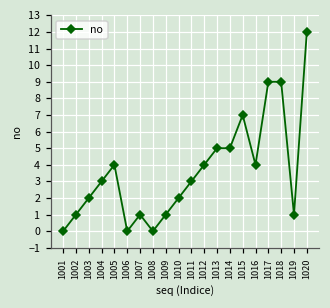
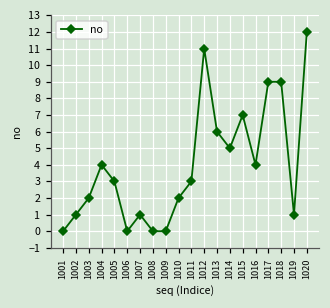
  {
    "1001": 0,
    "1002": 1,
    "1003": 2,
-   "1004": 3,
-   "1005": 4,
+   "1004": 4,
+   "1005": 3,
    "1006": 0,
    "1007": 1,
    "1008": 0,
-   "1009": 1,
+   "1009": 0,
    "1010": 2,
    "1011": 3,
-   "1012": 4,
-   "1013": 5,
+   "1012": 11,
+   "1013": 6,
    "1014": 5,
    "1015": 7,
    "1016": 4,
    "1017": 9,
    "1018": 9,
    "1019": 1,
    "1020": 12
  }
